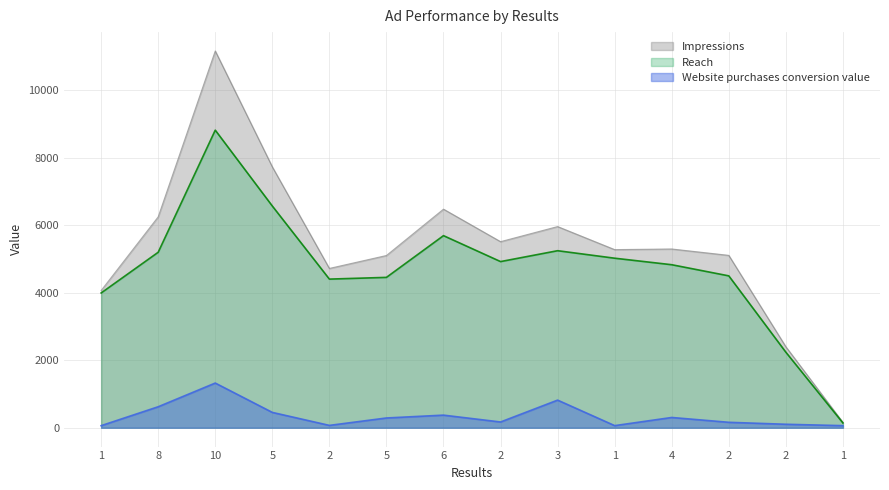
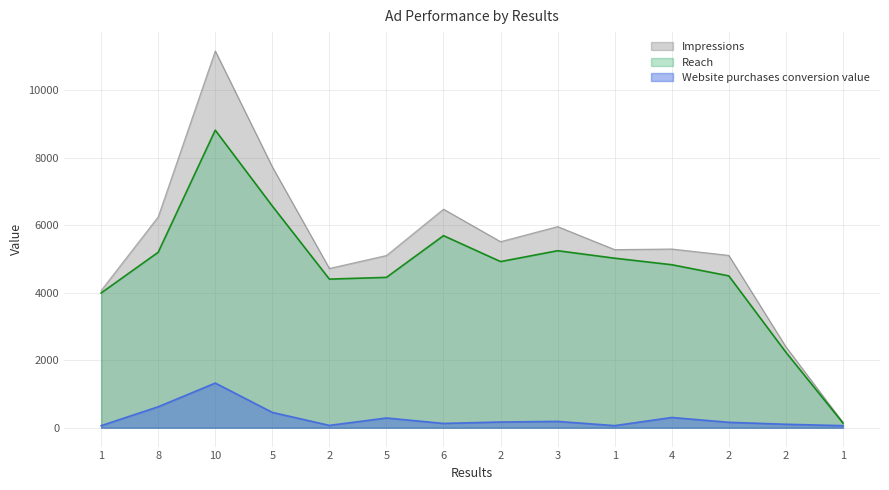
  {
    "Website purchases conversion value": {
      "8": 600,
      "10": 1300,
-     "6": 400,
-     "3": 800,
+     "6": 100,
+     "3": 200,
      "4": 300
    }
  }
